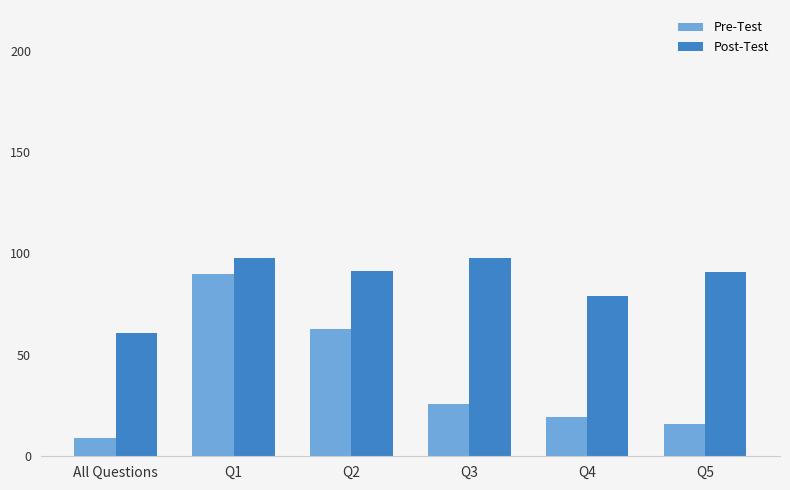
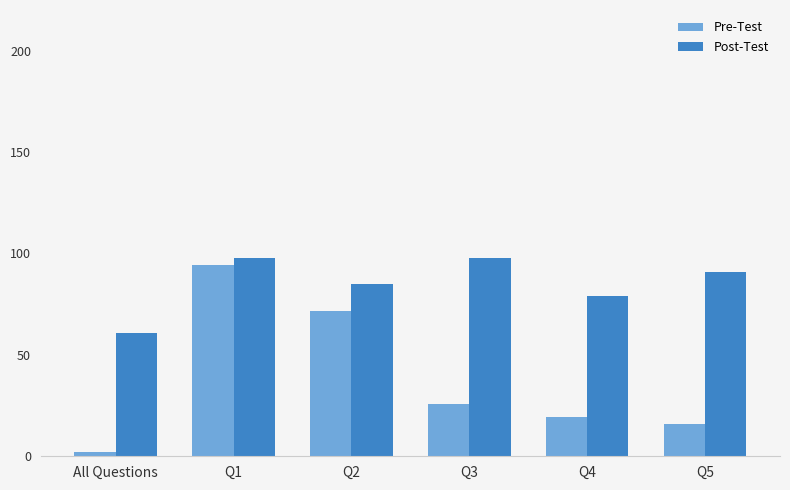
  {
    "Pre-Test": {
-     "All Questions": 9,
-     "Q1": 90,
-     "Q2": 63,
+     "All Questions": 2,
+     "Q1": 94,
+     "Q2": 72,
      "Q3": 26,
      "Q4": 20,
      "Q5": 16
    },
    "Post-Test": {
      "All Questions": 61,
      "Q1": 98,
-     "Q2": 91,
+     "Q2": 85,
      "Q3": 98,
      "Q4": 79,
      "Q5": 91
    }
  }
